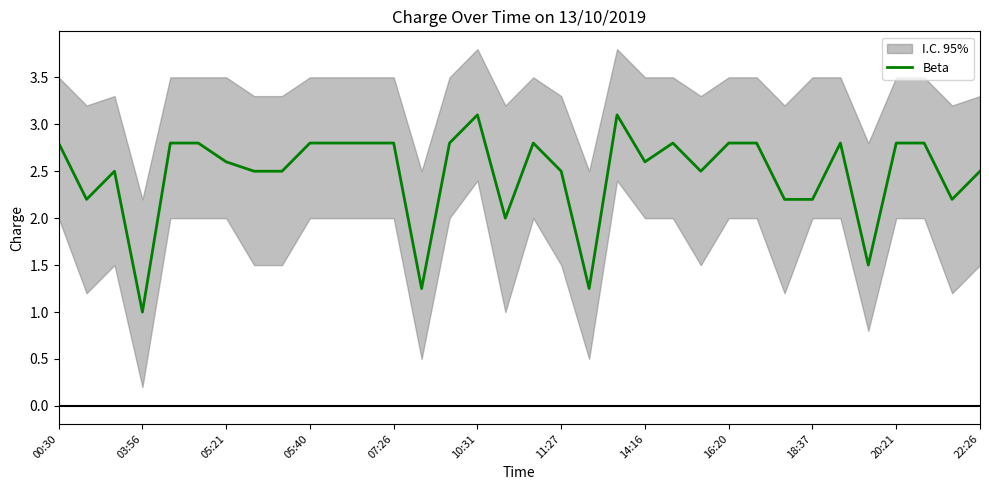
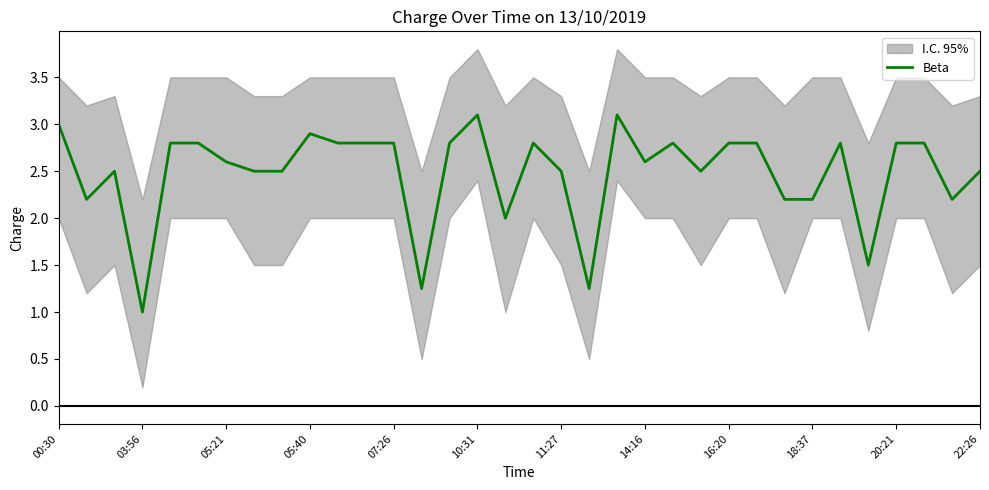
  {
    "Beta": {
-     "00:30": 2.8,
+     "00:30": 3.0,
      "03:56": 1.0,
      "05:21": 2.6,
-     "05:40": 2.8,
+     "05:40": 2.9,
      "07:26": 2.8,
      "11:27": 2.5,
      "14:16": 2.6,
      "16:20": 2.8,
      "18:37": 2.2,
      "20:21": 2.8,
      "22:26": 2.5
    }
  }
